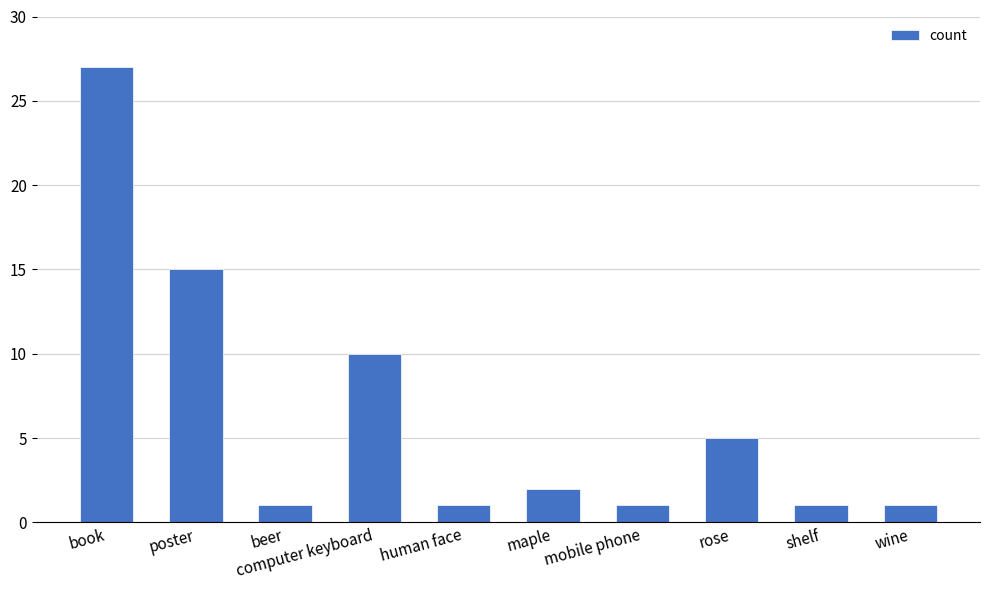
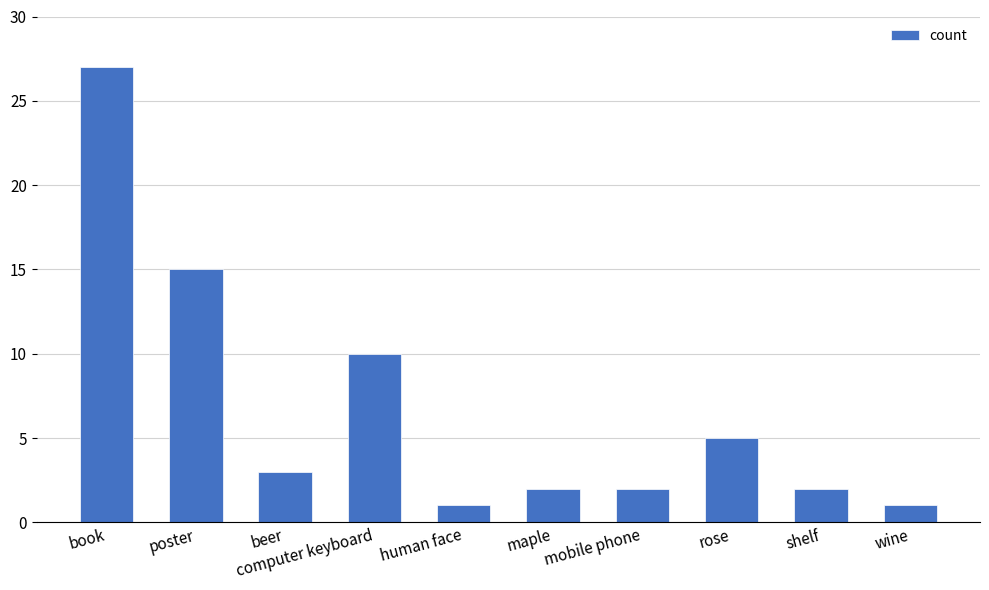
  {
    "book": 27,
    "poster": 15,
-   "beer": 1,
+   "beer": 3,
    "computer keyboard": 10,
    "human face": 1,
    "maple": 2,
-   "mobile phone": 1,
+   "mobile phone": 2,
    "rose": 5,
-   "shelf": 1,
+   "shelf": 2,
    "wine": 1
  }
